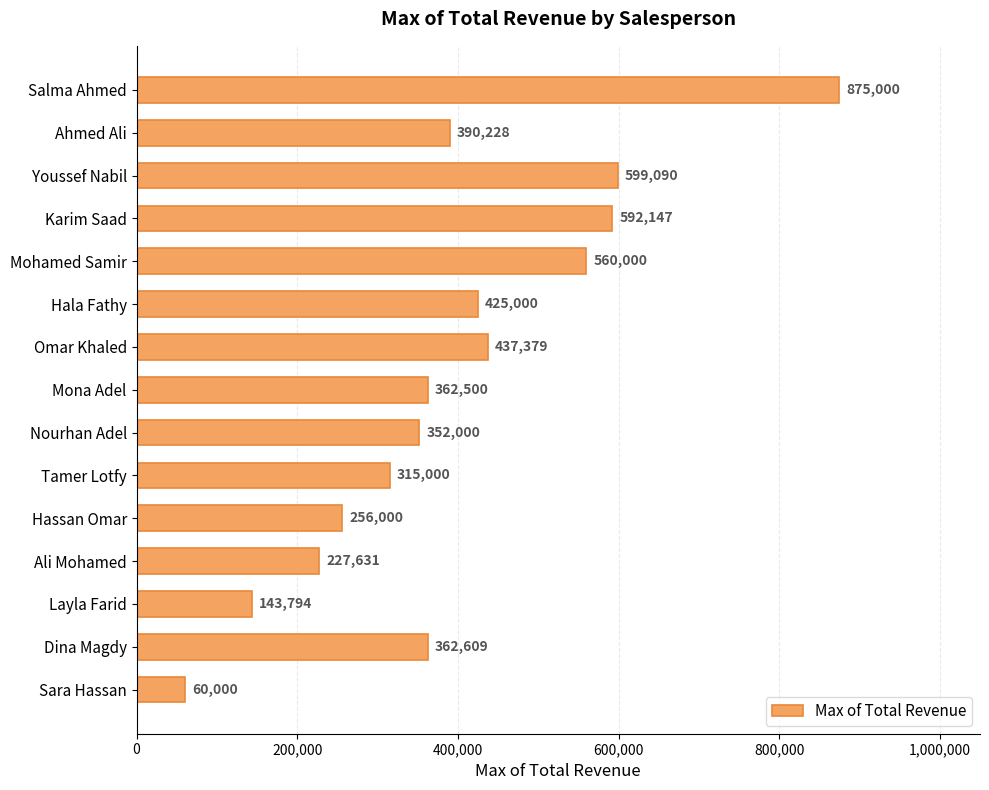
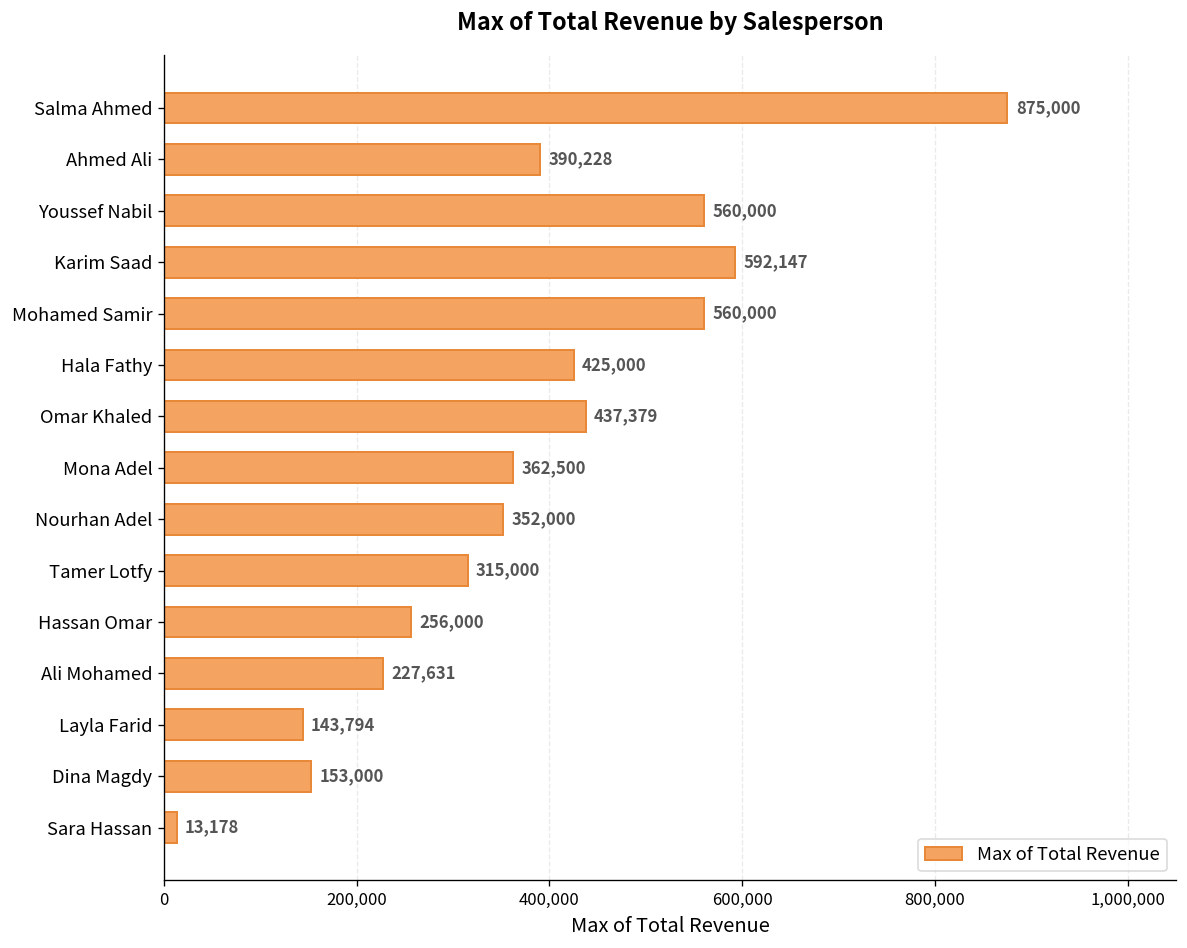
  {
    "Salma Ahmed": "875,000",
    "Ahmed Ali": "390,228",
-   "Youssef Nabil": "599,090",
+   "Youssef Nabil": "560,000",
    "Karim Saad": "592,147",
    "Mohamed Samir": "560,000",
    "Hala Fathy": "425,000",
    "Omar Khaled": "437,379",
    "Mona Adel": "362,500",
    "Nourhan Adel": "352,000",
    "Tamer Lotfy": "315,000",
    "Hassan Omar": "256,000",
    "Ali Mohamed": "227,631",
    "Layla Farid": "143,794",
-   "Dina Magdy": "362,609",
-   "Sara Hassan": "60,000"
+   "Dina Magdy": "153,000",
+   "Sara Hassan": "13,178"
  }
